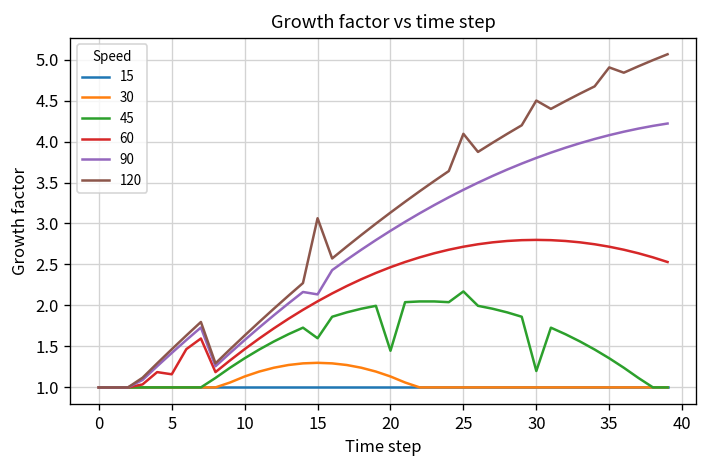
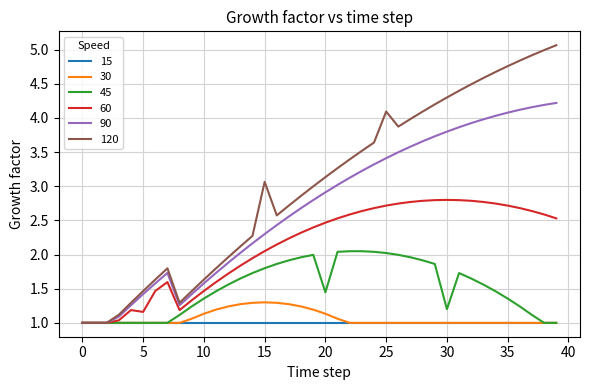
  {
    "15": {
      "10": 1.0,
      "15": 1.0,
      "20": 1.0
    },
    "30": {
      "10": 1.1,
      "15": 1.3,
      "20": 1.1
    },
    "45": {
      "10": 1.4,
-     "15": 1.6,
+     "15": 1.8,
      "20": 1.4,
-     "25": 2.2,
+     "25": 2.0,
      "30": 1.2,
      "35": 1.4
    },
    "60": {
      "5": 1.2,
      "10": 1.5,
      "15": 2.1,
      "20": 2.5,
      "25": 2.7,
      "30": 2.8,
      "35": 2.7
    },
    "90": {
      "5": 1.4,
      "10": 1.6,
-     "15": 2.1,
+     "15": 2.3,
      "20": 2.9,
      "25": 3.4,
      "30": 3.8,
      "35": 4.1
    },
    "120": {
      "5": 1.5,
      "10": 1.6,
      "15": 3.1,
      "20": 3.1,
      "25": 4.1,
-     "30": 4.5,
-     "35": 4.9
+     "30": 4.3,
+     "35": 4.8
    }
  }
